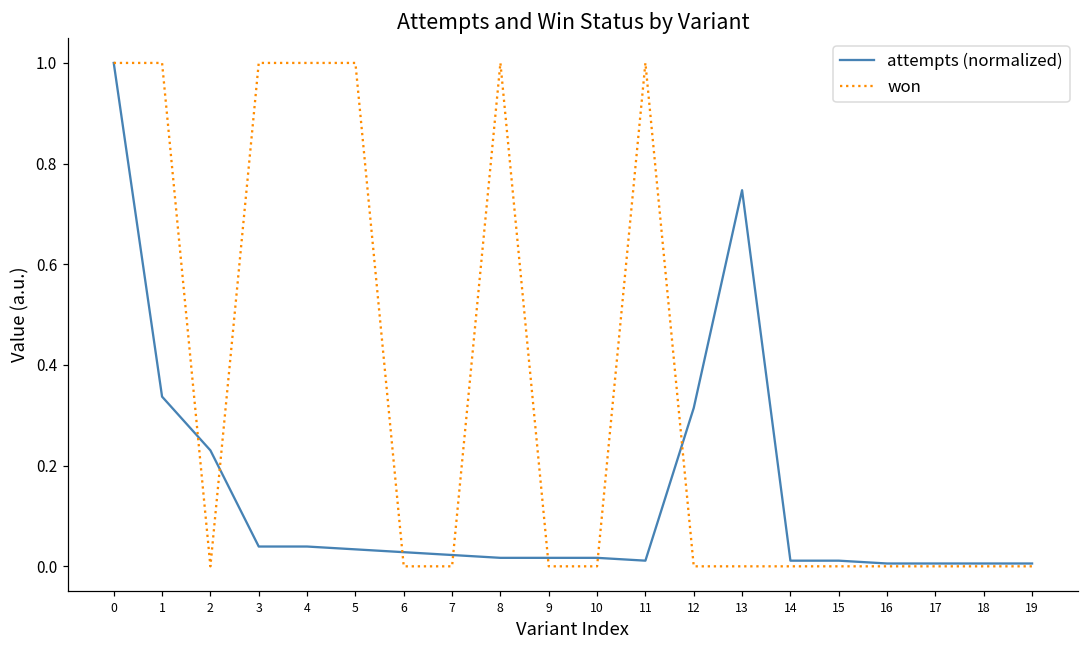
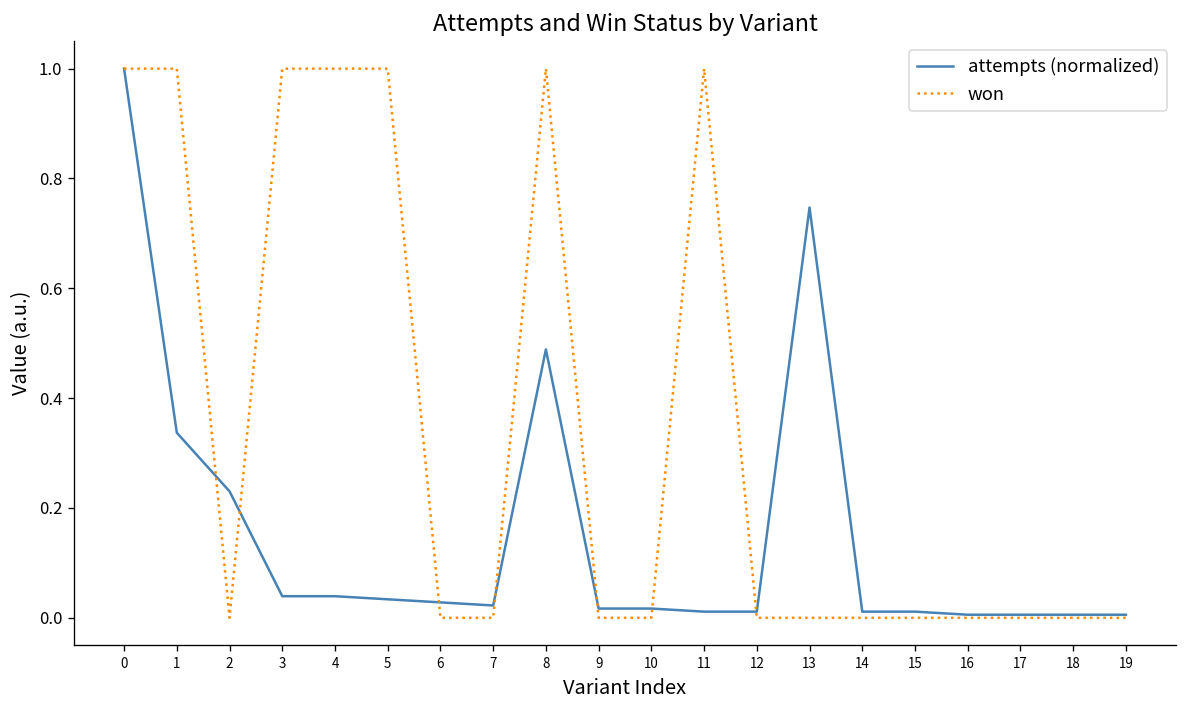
  {
    "attempts (normalized)": {
      "1": 0.34,
      "2": 0.23,
      "3": 0.04,
      "4": 0.04,
      "5": 0.03,
      "6": 0.03,
      "7": 0.02,
-     "8": 0.02,
+     "8": 0.49,
      "9": 0.02,
      "10": 0.02,
      "11": 0.01,
-     "12": 0.31,
+     "12": 0.01,
      "13": 0.75,
      "14": 0.01,
      "15": 0.01
    },
    "won": {
      "1": 1.00,
      "2": 0.00,
      "3": 1.00,
      "4": 1.00,
      "5": 1.00,
      "6": 0.00,
      "7": 0.00,
      "8": 1.00,
      "9": 0.00,
      "10": 0.00,
      "11": 1.00,
      "12": 0.00,
      "13": 0.00,
      "14": 0.00,
      "15": 0.00
    }
  }
